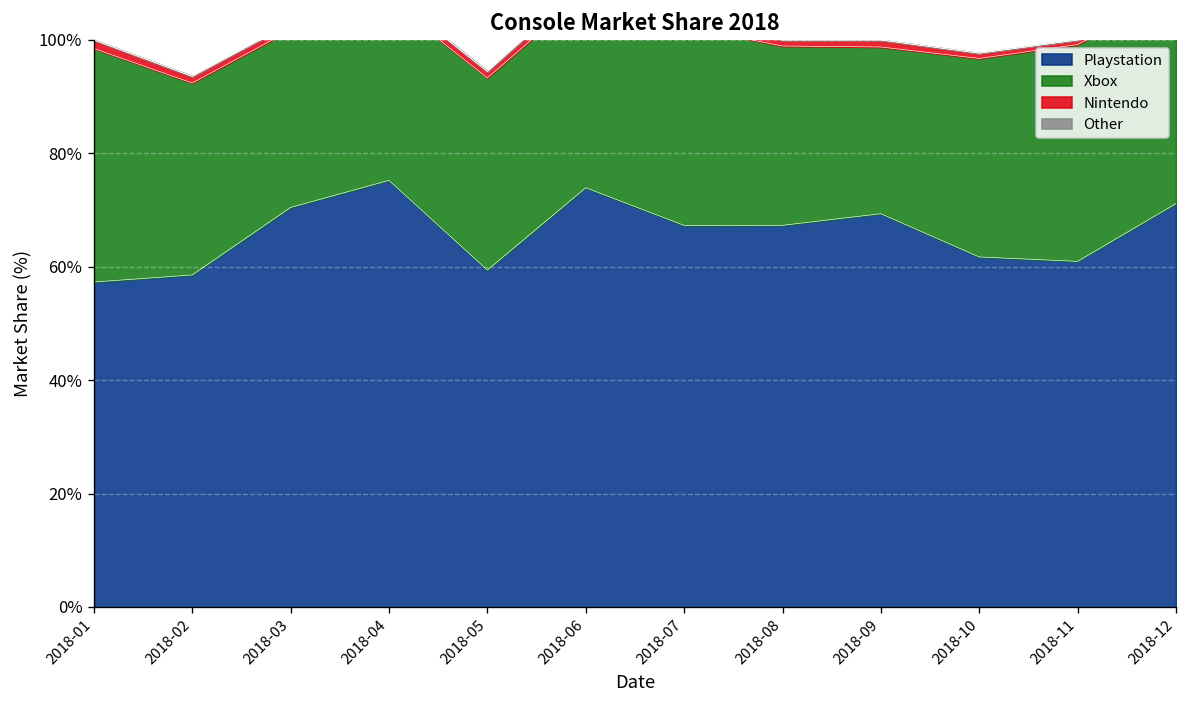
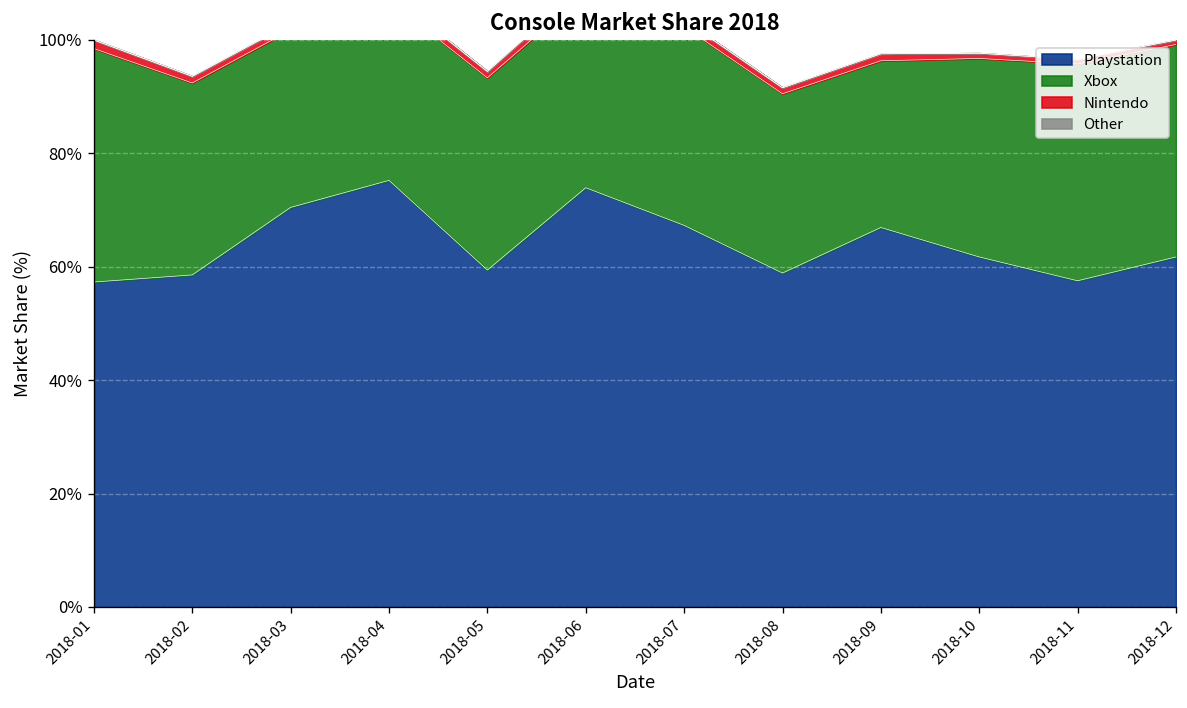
  {
    "Playstation": {
      "2018-01": "57%",
      "2018-02": "59%",
      "2018-03": "70%",
      "2018-04": "75%",
      "2018-05": "59%",
      "2018-06": "74%",
      "2018-07": "67%",
-     "2018-08": "67%",
-     "2018-09": "69%",
+     "2018-08": "59%",
+     "2018-09": "67%",
      "2018-10": "62%",
-     "2018-11": "61%",
-     "2018-12": "71%"
+     "2018-11": "58%",
+     "2018-12": "62%"
    },
    "Xbox": {
      "2018-01": "41%",
      "2018-02": "34%",
      "2018-05": "34%",
      "2018-08": "32%",
      "2018-09": "29%",
      "2018-10": "35%"
    }
  }
